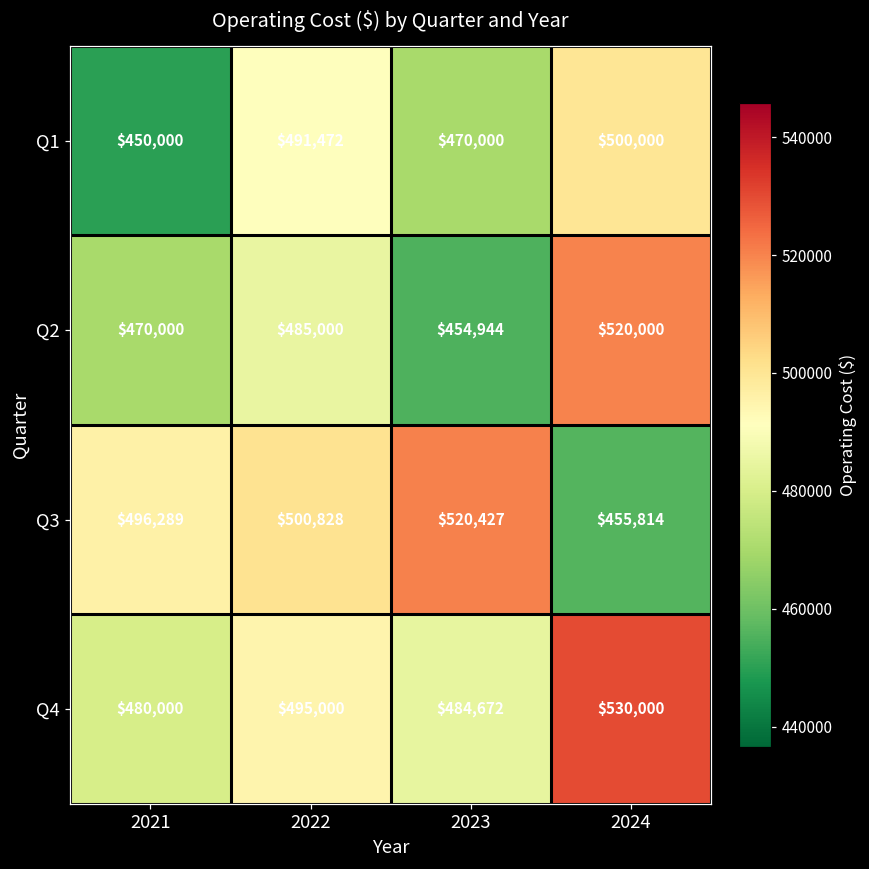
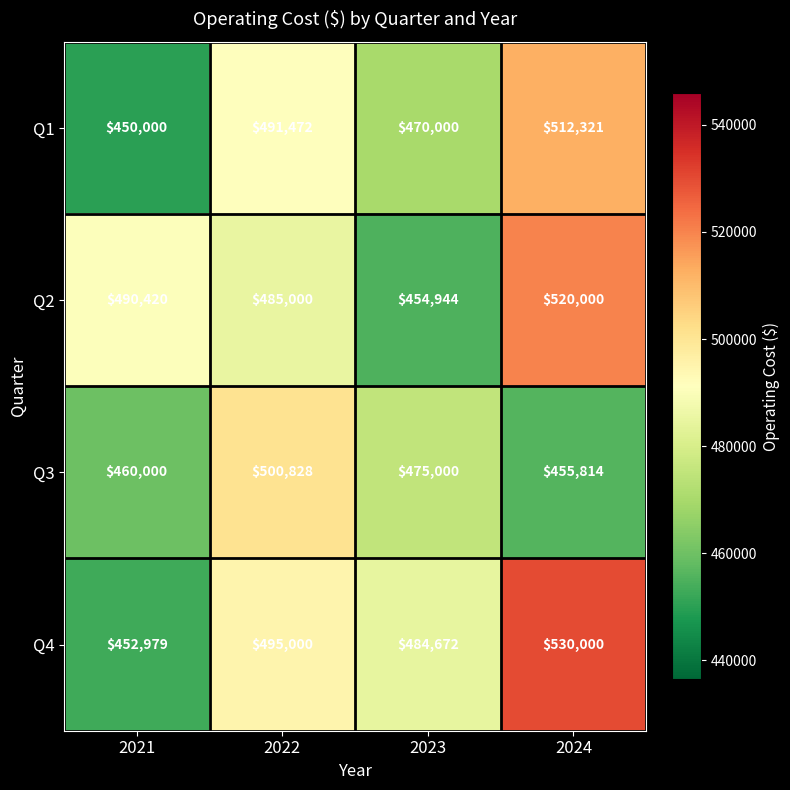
  {
    "Q1": {
      "2021": "$450,000",
      "2022": "$491,472",
      "2023": "$470,000",
-     "2024": "$500,000"
+     "2024": "$512,321"
    },
    "Q2": {
-     "2021": "$470,000",
+     "2021": "$490,420",
      "2022": "$485,000",
      "2023": "$454,944",
      "2024": "$520,000"
    },
    "Q3": {
-     "2021": "$496,289",
+     "2021": "$460,000",
      "2022": "$500,828",
-     "2023": "$520,427",
+     "2023": "$475,000",
      "2024": "$455,814"
    },
    "Q4": {
-     "2021": "$480,000",
+     "2021": "$452,979",
      "2022": "$495,000",
      "2023": "$484,672",
      "2024": "$530,000"
    }
  }
